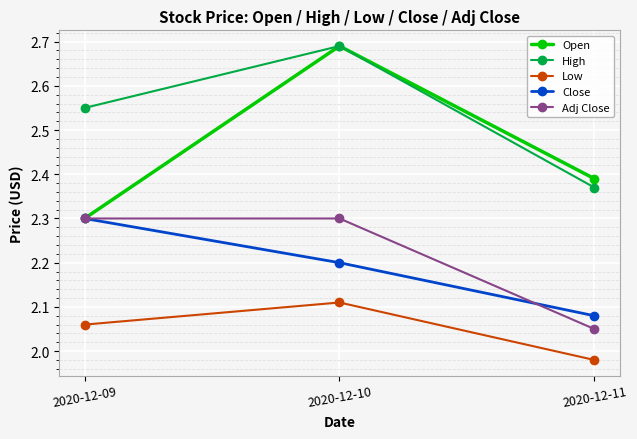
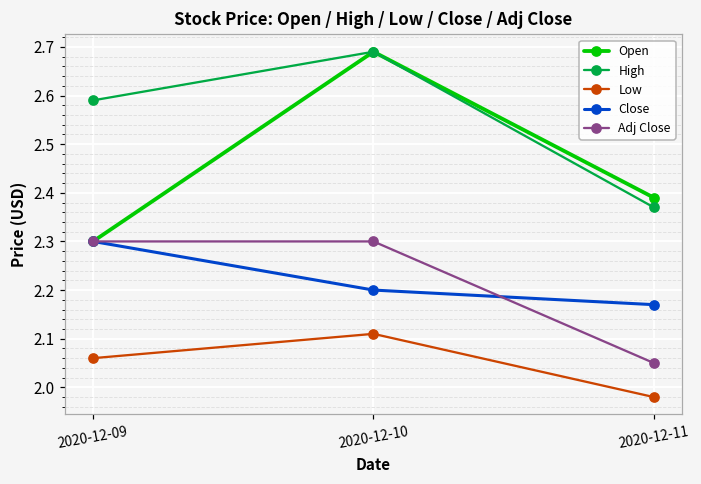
  {
    "Open": {
      "2020-12-11": 2.39
    },
    "High": {
-     "2020-12-09": 2.55,
+     "2020-12-09": 2.59,
      "2020-12-11": 2.37
    },
    "Low": {
      "2020-12-09": 2.06,
      "2020-12-10": 2.11,
      "2020-12-11": 1.98
    },
    "Close": {
      "2020-12-10": 2.20,
-     "2020-12-11": 2.08
+     "2020-12-11": 2.17
    },
    "Adj Close": {
      "2020-12-10": 2.30,
      "2020-12-11": 2.05
    }
  }
